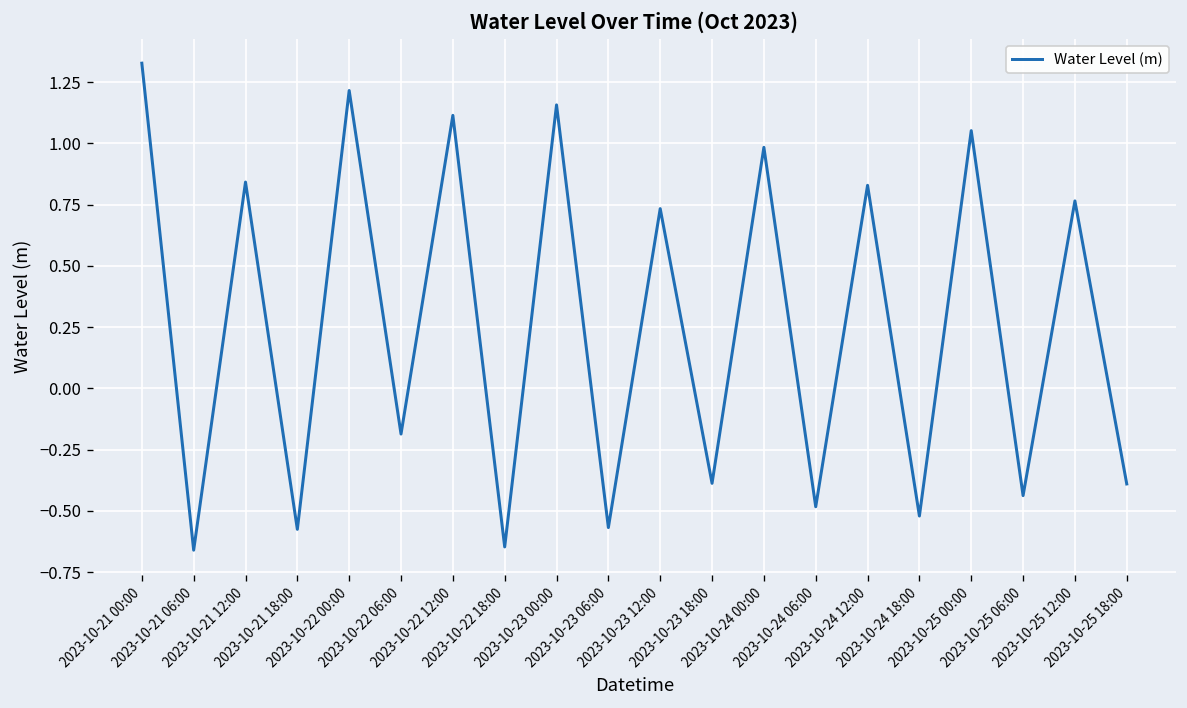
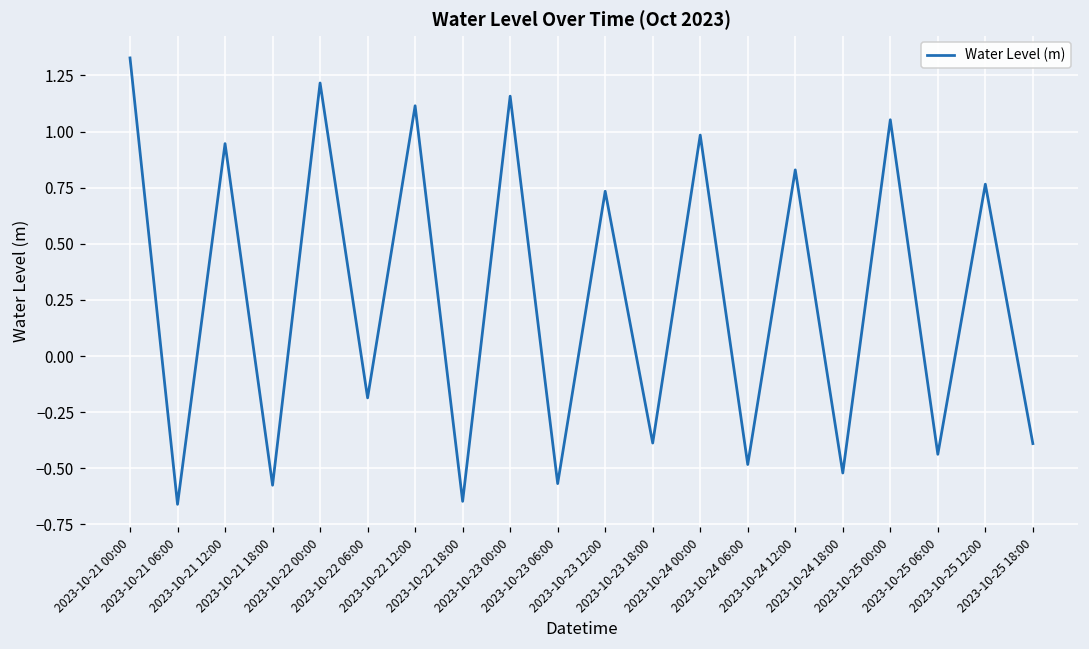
  {
    "2023-10-21 00:00": 1.33,
    "2023-10-21 06:00": -0.66,
-   "2023-10-21 12:00": 0.84,
+   "2023-10-21 12:00": 0.95,
    "2023-10-21 18:00": -0.58,
    "2023-10-22 00:00": 1.22,
    "2023-10-22 06:00": -0.19,
    "2023-10-22 12:00": 1.11,
    "2023-10-22 18:00": -0.65,
    "2023-10-23 00:00": 1.16,
    "2023-10-23 06:00": -0.57,
    "2023-10-23 12:00": 0.73,
    "2023-10-23 18:00": -0.39,
    "2023-10-24 00:00": 0.98,
    "2023-10-24 06:00": -0.48,
    "2023-10-24 12:00": 0.83,
    "2023-10-24 18:00": -0.52,
    "2023-10-25 00:00": 1.05,
    "2023-10-25 06:00": -0.44,
    "2023-10-25 12:00": 0.77,
    "2023-10-25 18:00": -0.39
  }
